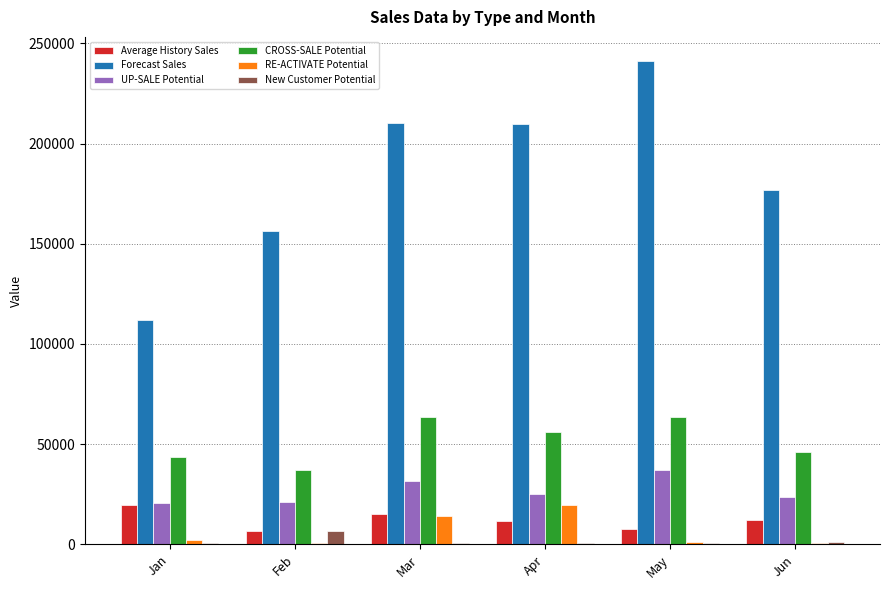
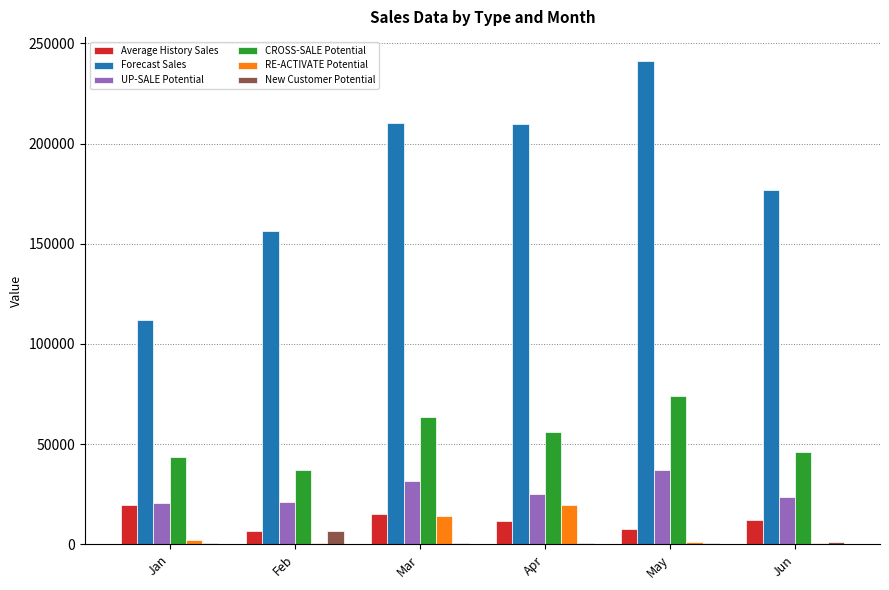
  {
    "Average History Sales": {
      "Jan": 20000,
      "Feb": 7000,
      "Mar": 15000,
      "Apr": 11000,
      "May": 7000,
      "Jun": 12000
    },
    "Forecast Sales": {
      "Jan": 112000,
      "Feb": 157000,
      "Mar": 210000,
      "Apr": 210000,
      "May": 241000,
      "Jun": 177000
    },
    "UP-SALE Potential": {
      "Jan": 21000,
      "Feb": 21000,
      "Mar": 32000,
      "Apr": 25000,
      "May": 37000,
      "Jun": 24000
    },
    "CROSS-SALE Potential": {
      "Jan": 43000,
      "Feb": 37000,
      "Mar": 63000,
      "Apr": 56000,
-     "May": 63000,
+     "May": 74000,
      "Jun": 46000
    },
    "RE-ACTIVATE Potential": {
      "Jan": 2000,
      "Mar": 14000,
      "Apr": 20000
    },
    "New Customer Potential": {
      "Feb": 7000
    }
  }
